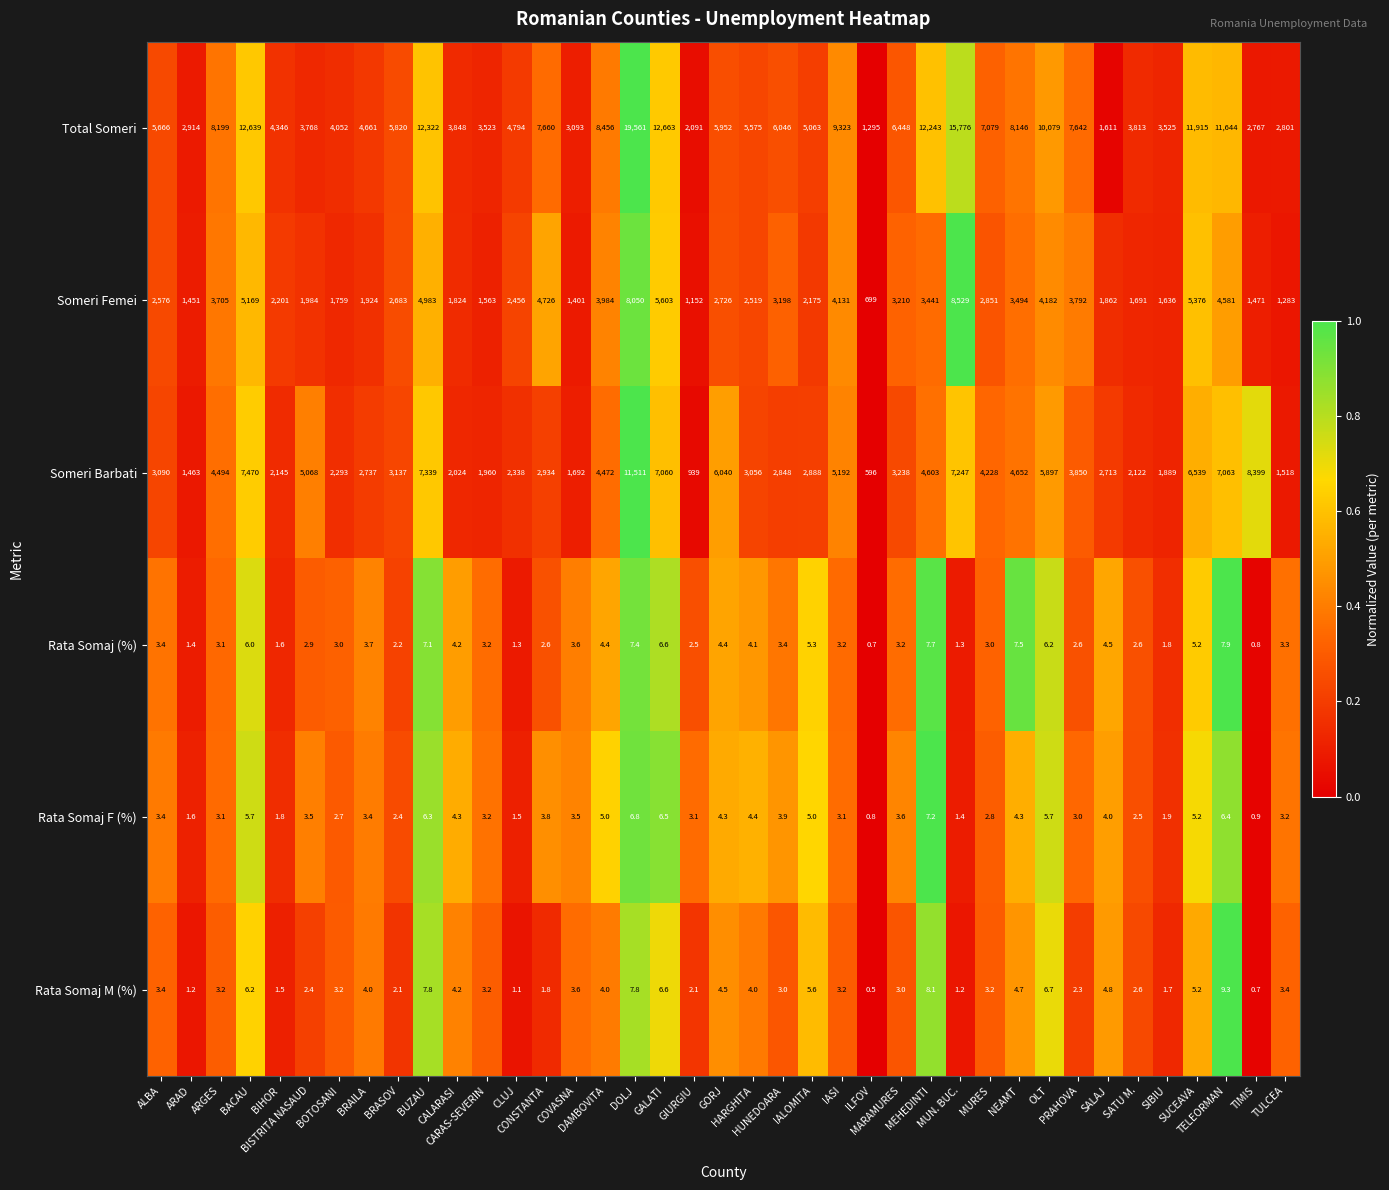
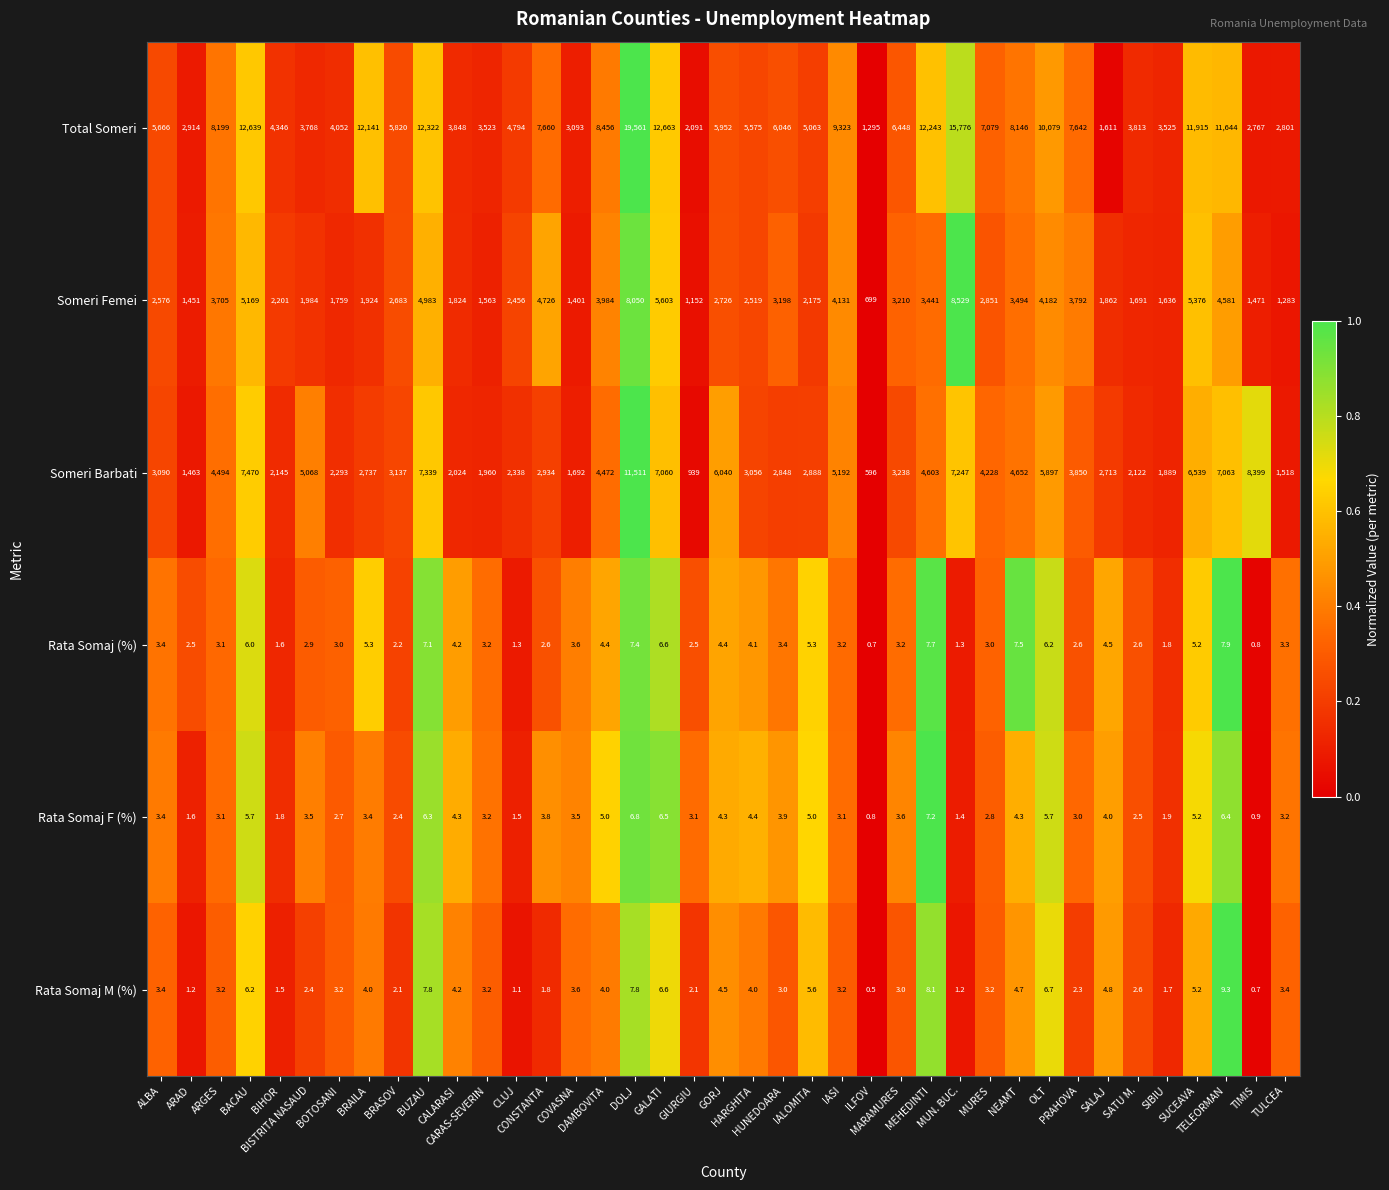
  {
    "Total Someri": {
      "ALBA": "5,666",
      "ARAD": "2,914",
      "ARGES": "8,199",
      "BACAU": "12,639",
      "BIHOR": "4,346",
      "BISTRITA NASAUD": "3,768",
      "BOTOSANI": "4,052",
-     "BRAILA": "4,661",
+     "BRAILA": "12,141",
      "BRASOV": "5,820",
      "BUZAU": "12,322",
      "CALARASI": "3,848",
      "CARAS-SEVERIN": "3,523",
      "CLUJ": "4,794",
      "CONSTANTA": "7,660",
      "COVASNA": "3,093",
      "DAMBOVITA": "8,456",
      "DOLJ": "19,561",
      "GALATI": "12,663",
      "GIURGIU": "2,091",
      "GORJ": "5,952",
      "HARGHITA": "5,575",
      "HUNEDOARA": "6,046",
      "IALOMITA": "5,063",
      "IASI": "9,323",
      "ILFOV": "1,295",
      "MARAMURES": "6,448",
      "MEHEDINTI": "12,243",
      "MUN. BUC.": "15,776",
      "MURES": "7,079",
      "NEAMT": "8,146",
      "OLT": "10,079",
      "PRAHOVA": "7,642",
      "SALAJ": "1,611",
      "SATU M.": "3,813",
      "SIBIU": "3,525",
      "SUCEAVA": "11,915",
      "TELEORMAN": "11,644",
      "TIMIS": "2,767",
      "TULCEA": "2,801"
    },
    "Rata Somaj (%)": {
      "ALBA": "3.4",
-     "ARAD": "1.4",
+     "ARAD": "2.5",
      "ARGES": "3.1",
      "BACAU": "6.0",
      "BIHOR": "1.6",
      "BISTRITA NASAUD": "2.9",
      "BOTOSANI": "3.0",
-     "BRAILA": "3.7",
+     "BRAILA": "5.3",
      "BRASOV": "2.2",
      "BUZAU": "7.1",
      "CALARASI": "4.2",
      "CARAS-SEVERIN": "3.2",
      "CLUJ": "1.3",
      "CONSTANTA": "2.6",
      "COVASNA": "3.6",
      "DAMBOVITA": "4.4",
      "DOLJ": "7.4",
      "GALATI": "6.6",
      "GIURGIU": "2.5",
      "GORJ": "4.4",
      "HARGHITA": "4.1",
      "HUNEDOARA": "3.4",
      "IALOMITA": "5.3",
      "IASI": "3.2",
      "ILFOV": "0.7",
      "MARAMURES": "3.2",
      "MEHEDINTI": "7.7",
      "MUN. BUC.": "1.3",
      "MURES": "3.0",
      "NEAMT": "7.5",
      "OLT": "6.2",
      "PRAHOVA": "2.6",
      "SALAJ": "4.5",
      "SATU M.": "2.6",
      "SIBIU": "1.8",
      "SUCEAVA": "5.2",
      "TELEORMAN": "7.9",
      "TIMIS": "0.8",
      "TULCEA": "3.3"
    }
  }
